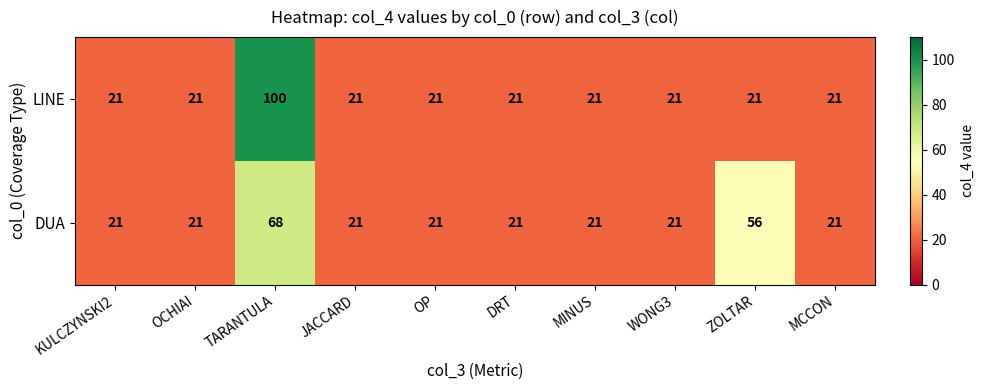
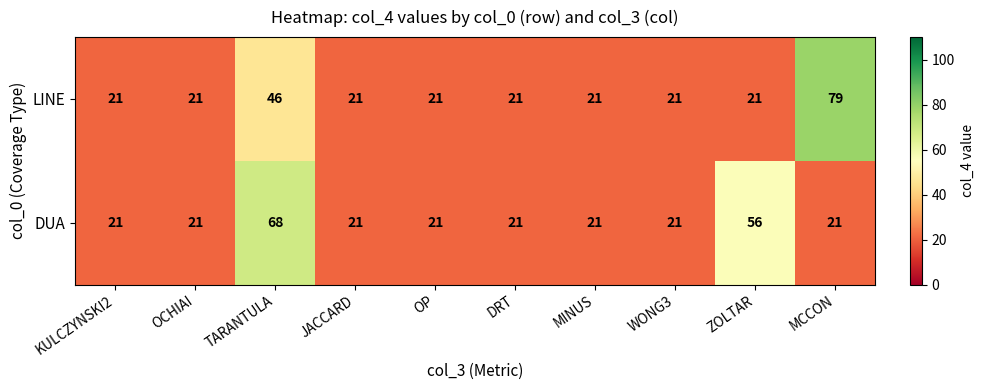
  {
    "LINE": {
      "KULCZYNSKI2": 21,
      "OCHIAI": 21,
-     "TARANTULA": 100,
+     "TARANTULA": 46,
      "JACCARD": 21,
      "OP": 21,
      "DRT": 21,
      "MINUS": 21,
      "WONG3": 21,
      "ZOLTAR": 21,
-     "MCCON": 21
+     "MCCON": 79
    },
    "DUA": {
      "KULCZYNSKI2": 21,
      "OCHIAI": 21,
      "TARANTULA": 68,
      "JACCARD": 21,
      "OP": 21,
      "DRT": 21,
      "MINUS": 21,
      "WONG3": 21,
      "ZOLTAR": 56,
      "MCCON": 21
    }
  }
